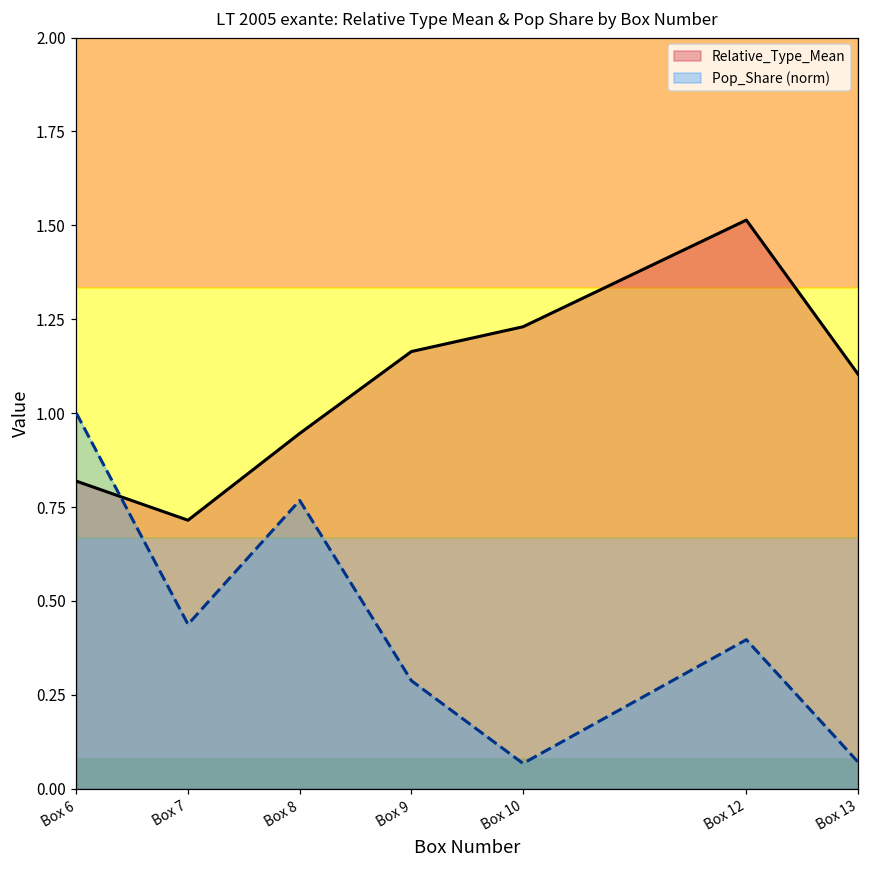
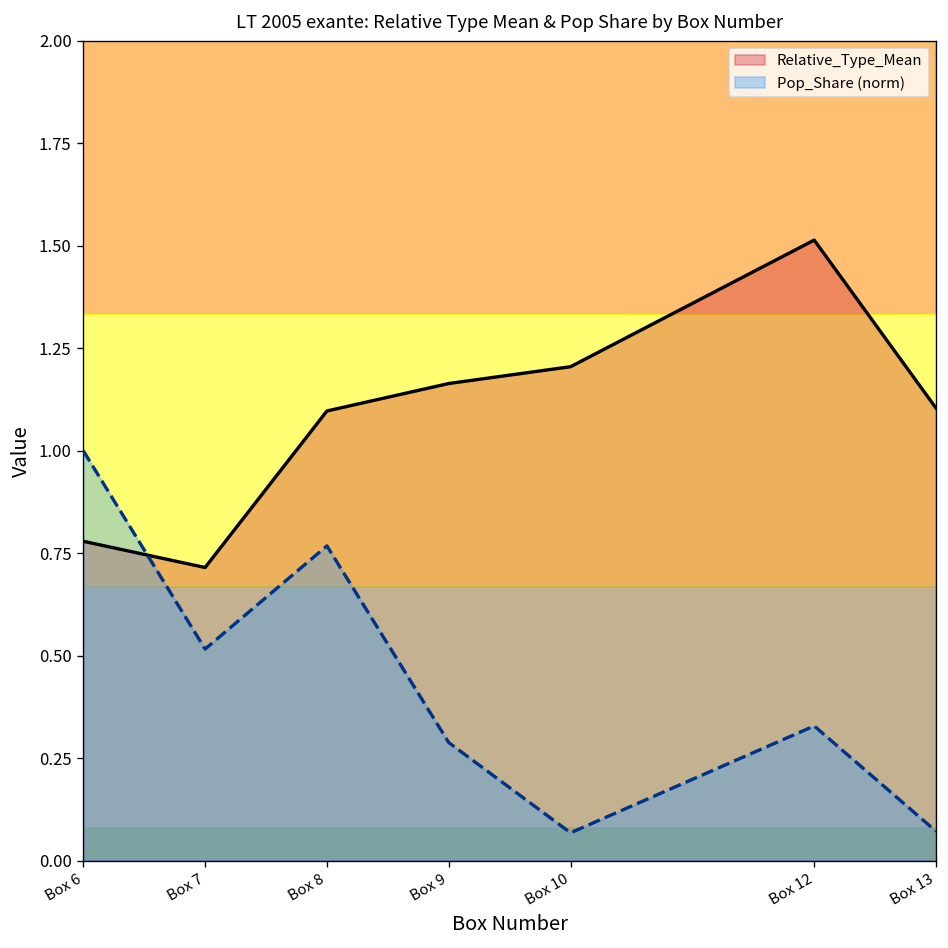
  {
    "Relative_Type_Mean": {
-     "Box 6": 0.82,
+     "Box 6": 0.78,
      "Box 7": 0.72,
-     "Box 8": 0.95,
+     "Box 8": 1.10,
      "Box 9": 1.16,
-     "Box 10": 1.23,
+     "Box 10": 1.21,
      "Box 12": 1.51,
      "Box 13": 1.10
    },
    "Pop_Share (norm)": {
      "Box 6": 1.00,
-     "Box 7": 0.44,
+     "Box 7": 0.52,
      "Box 8": 0.77,
      "Box 9": 0.29,
      "Box 10": 0.07,
-     "Box 12": 0.40,
+     "Box 12": 0.33,
      "Box 13": 0.07
    }
  }
